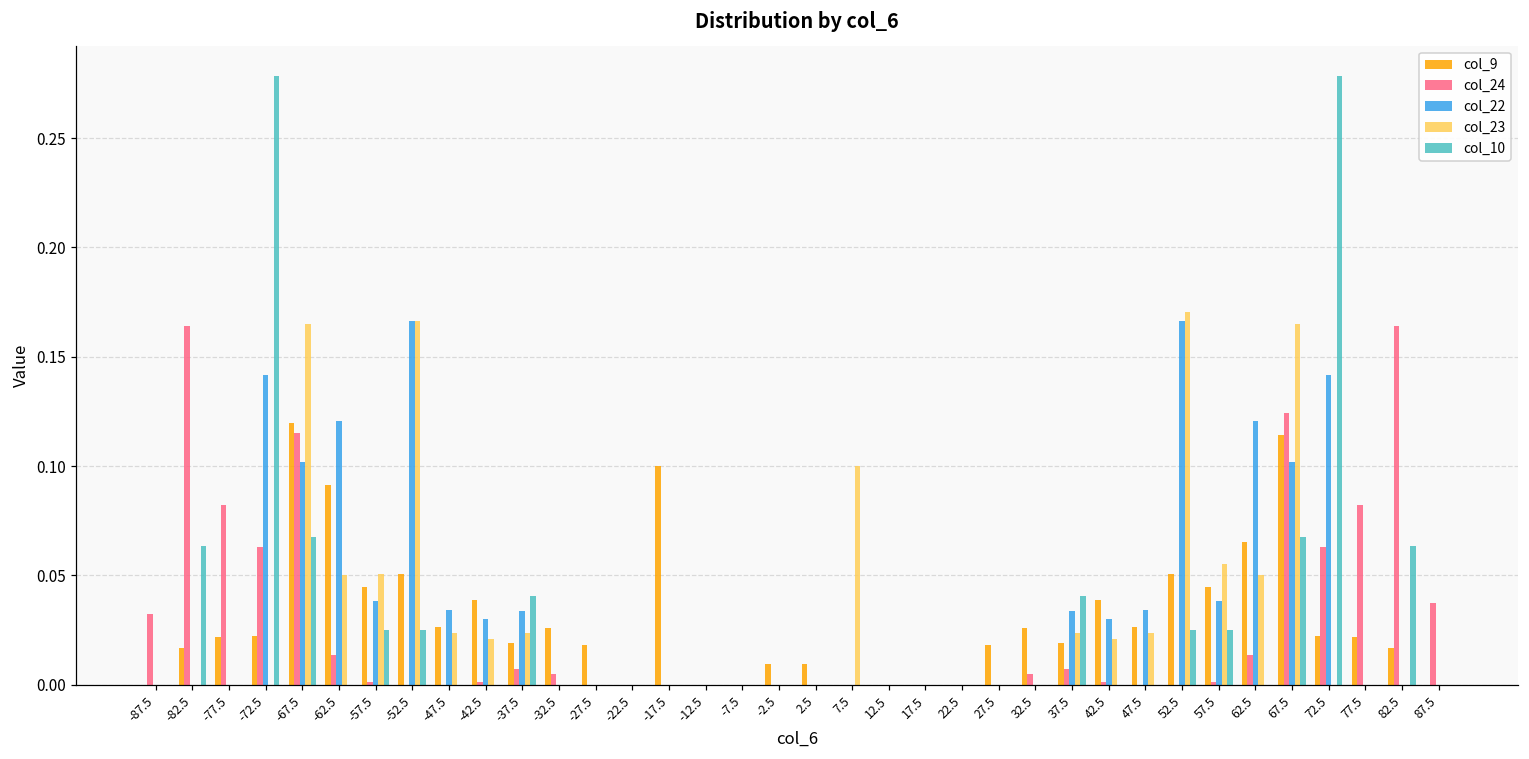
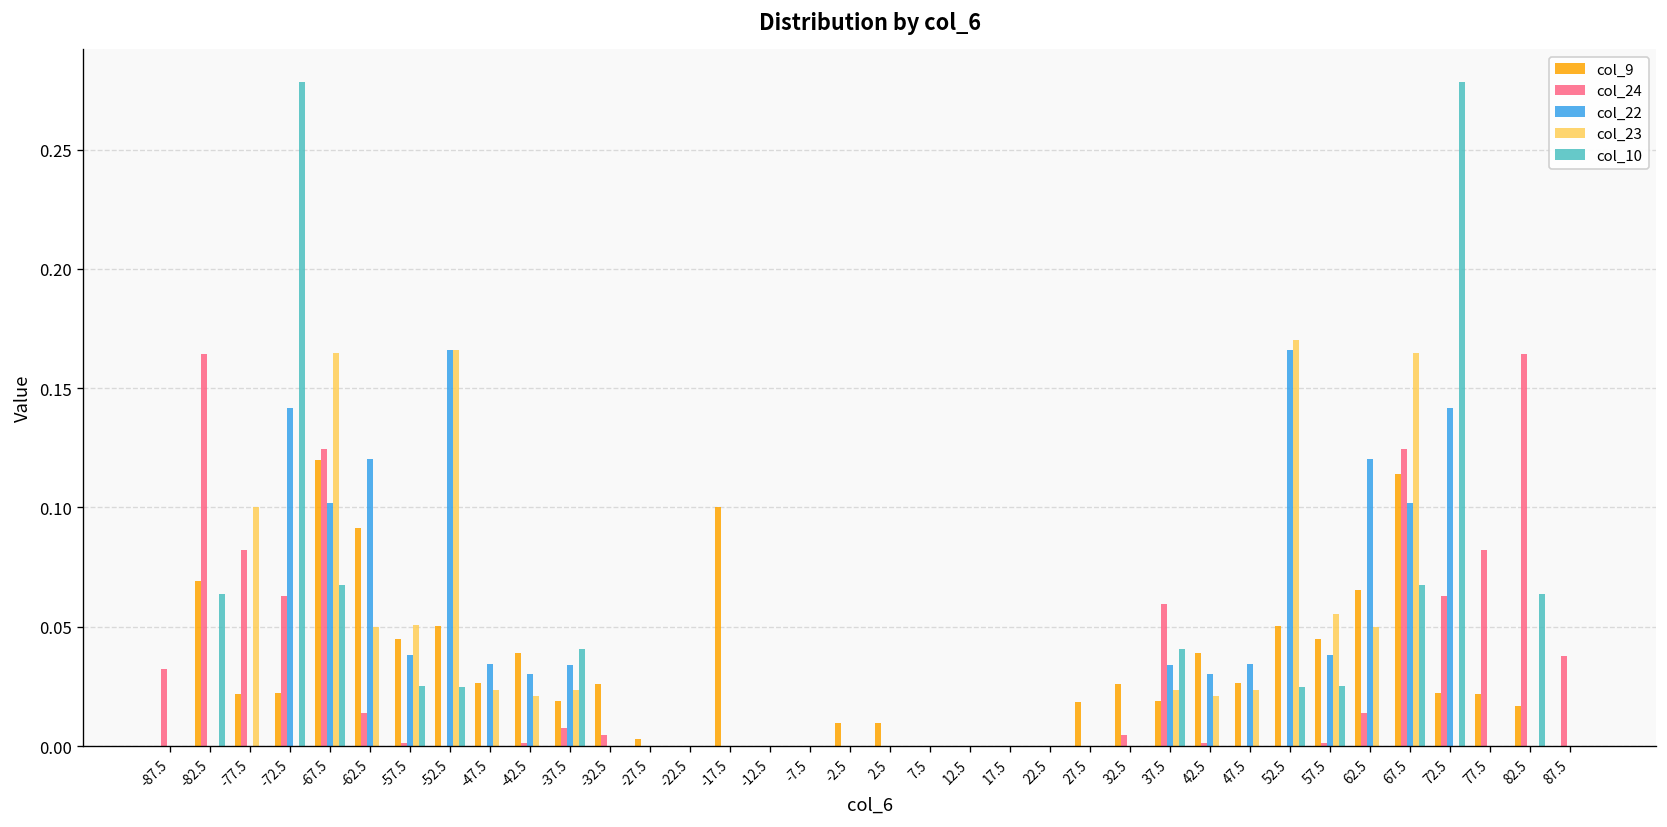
  {
    "col_9": {
      "-87.5": 0.000,
-     "-82.5": 0.017,
+     "-82.5": 0.069,
      "-77.5": 0.022,
      "-72.5": 0.022,
      "-67.5": 0.120,
      "-62.5": 0.091,
      "-57.5": 0.045,
      "-52.5": 0.050,
      "-47.5": 0.026,
      "-42.5": 0.039,
      "-37.5": 0.019,
      "-32.5": 0.026,
-     "-27.5": 0.018,
+     "-27.5": 0.003,
      "-22.5": 0.000,
      "-17.5": 0.100,
      "-12.5": 0.000,
      "-7.5": 0.000,
      "-2.5": 0.009,
      "2.5": 0.009,
      "7.5": 0.000,
      "12.5": 0.000,
      "17.5": 0.000,
      "22.5": 0.000,
      "27.5": 0.018,
      "32.5": 0.026,
      "37.5": 0.019,
      "42.5": 0.039,
      "47.5": 0.026,
      "52.5": 0.050,
      "57.5": 0.045,
      "62.5": 0.065,
      "67.5": 0.114,
      "72.5": 0.022,
      "77.5": 0.022,
      "82.5": 0.017,
      "87.5": 0.000
    },
    "col_24": {
      "-87.5": 0.032,
      "-82.5": 0.164,
      "-77.5": 0.082,
      "-72.5": 0.063,
-     "-67.5": 0.115,
+     "-67.5": 0.124,
      "-62.5": 0.014,
      "-57.5": 0.001,
      "-52.5": 0.000,
      "-47.5": 0.000,
      "-37.5": 0.007,
      "-32.5": 0.005,
      "-27.5": 0.000,
      "-22.5": 0.000,
      "-17.5": 0.000,
      "-12.5": 0.000,
      "-7.5": 0.000,
      "-2.5": 0.000,
      "2.5": 0.000,
      "7.5": 0.000,
      "12.5": 0.000,
      "17.5": 0.000,
      "22.5": 0.000,
      "27.5": 0.000,
      "32.5": 0.005,
-     "37.5": 0.007,
+     "37.5": 0.060,
      "47.5": 0.000,
      "52.5": 0.000,
      "57.5": 0.001,
      "62.5": 0.014,
      "67.5": 0.124,
      "72.5": 0.063,
      "77.5": 0.082,
      "82.5": 0.164,
      "87.5": 0.038
    },
    "col_23": {
      "-87.5": 0.0,
      "-82.5": 0.0,
-     "-77.5": 0.0,
+     "-77.5": 0.1,
      "-72.5": 0.0,
      "-67.5": 0.165,
      "-62.5": 0.050,
      "-57.5": 0.051,
      "-52.5": 0.166,
      "-47.5": 0.024,
      "-42.5": 0.021,
      "-37.5": 0.024,
      "-32.5": 0.0,
      "-27.5": 0.0,
      "-22.5": 0.0,
      "-17.5": 0.0,
      "-12.5": 0.0,
      "-7.5": 0.0,
      "-2.5": 0.0,
      "2.5": 0.0,
-     "7.5": 0.1,
+     "7.5": 0.0,
      "12.5": 0.0,
      "17.5": 0.0,
      "22.5": 0.0,
      "27.5": 0.0,
      "32.5": 0.0,
      "37.5": 0.024,
      "42.5": 0.021,
      "47.5": 0.024,
      "52.5": 0.170,
      "57.5": 0.055,
      "62.5": 0.050,
      "67.5": 0.165,
      "72.5": 0.0,
      "77.5": 0.0,
      "82.5": 0.0,
      "87.5": 0.0
    }
  }
